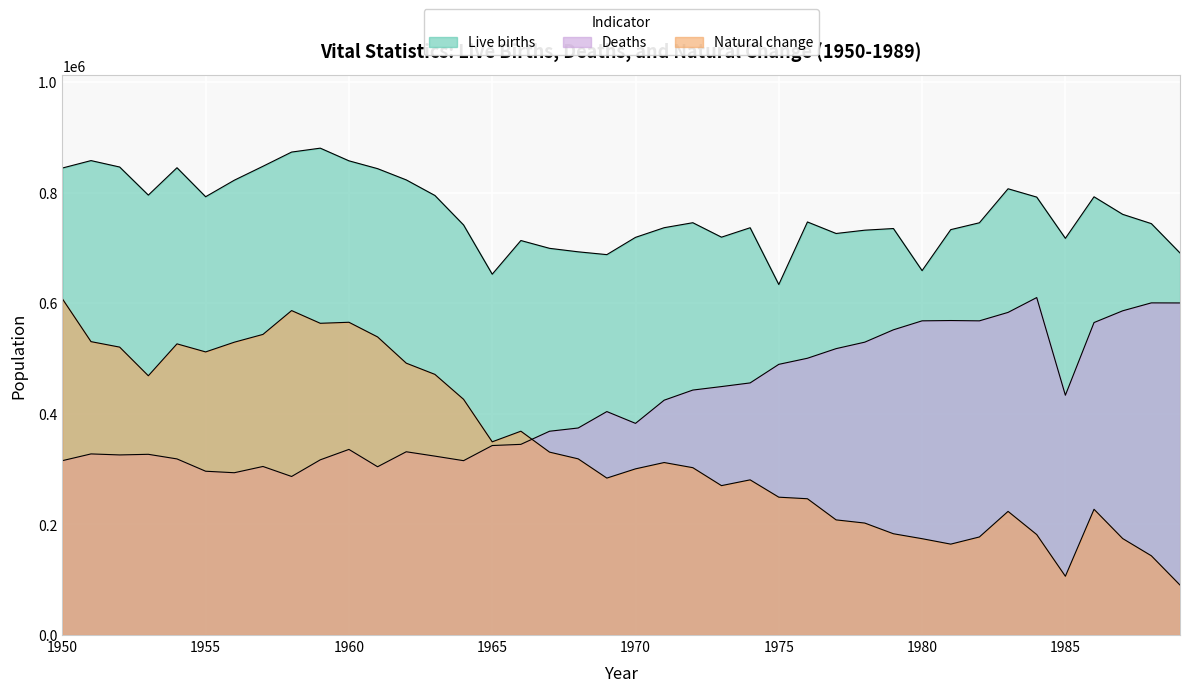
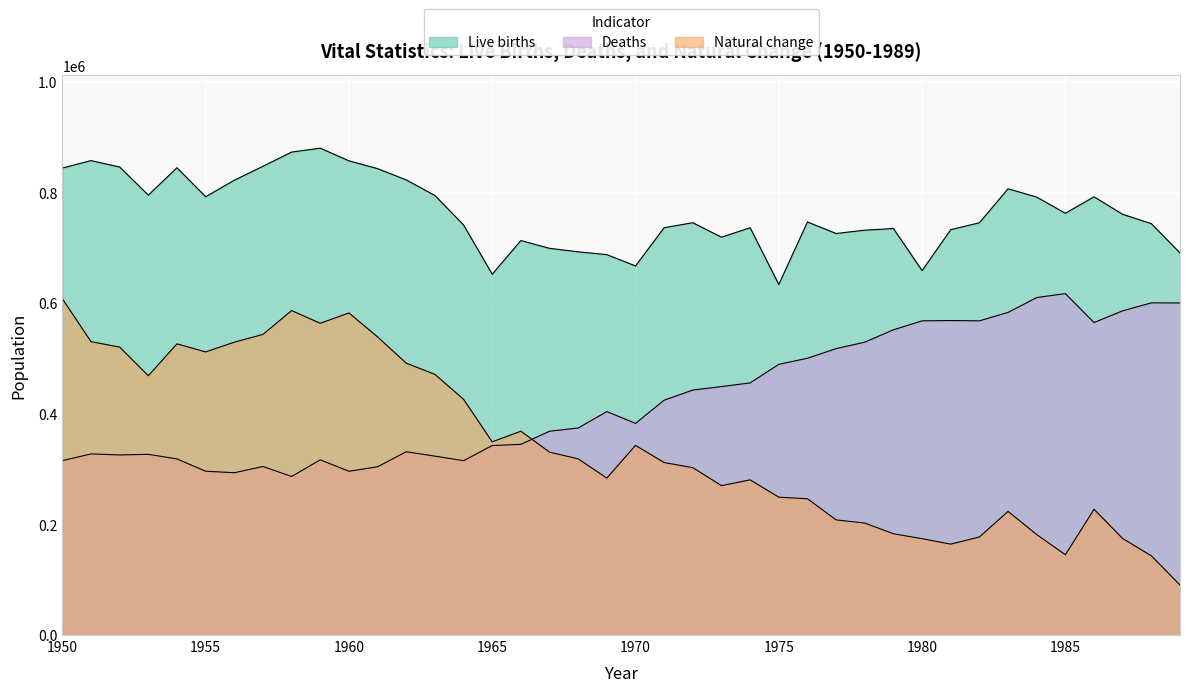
  {
    "Live births": {
      "1950": 840000,
      "1955": 790000,
      "1960": 860000,
      "1965": 650000,
-     "1970": 720000,
+     "1970": 670000,
      "1975": 630000,
      "1980": 660000,
-     "1985": 720000
+     "1985": 760000
    },
    "Deaths": {
      "1950": 320000,
      "1955": 300000,
-     "1960": 340000,
+     "1960": 300000,
      "1965": 340000,
      "1970": 380000,
      "1975": 490000,
      "1980": 570000,
-     "1985": 430000
+     "1985": 620000
    },
    "Natural change": {
      "1950": 610000,
      "1955": 510000,
-     "1960": 570000,
+     "1960": 580000,
      "1965": 350000,
-     "1970": 300000,
+     "1970": 340000,
      "1975": 250000,
      "1980": 170000,
-     "1985": 110000
+     "1985": 150000
    }
  }
